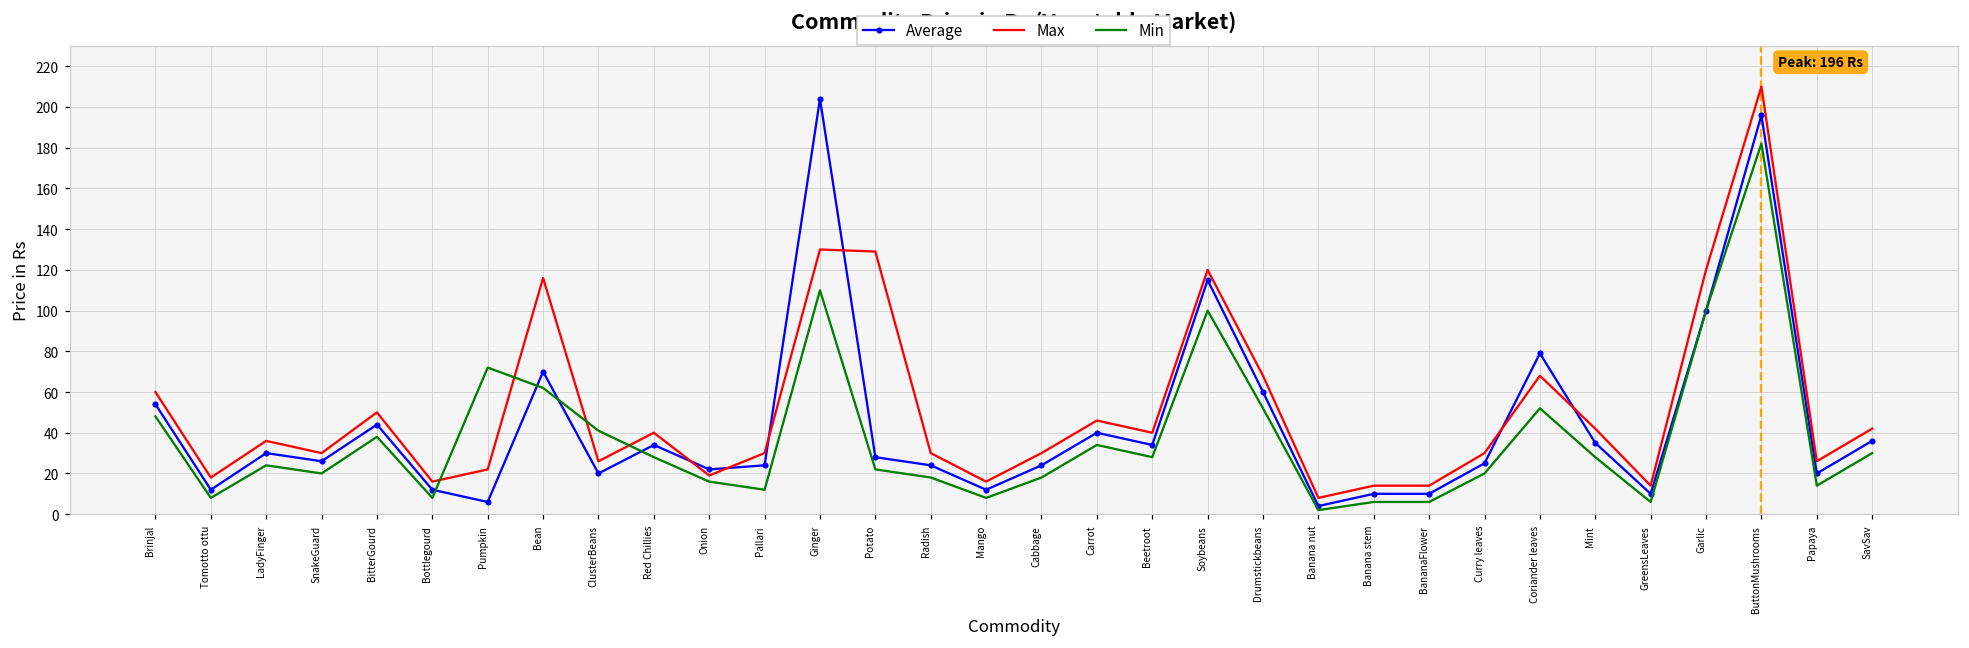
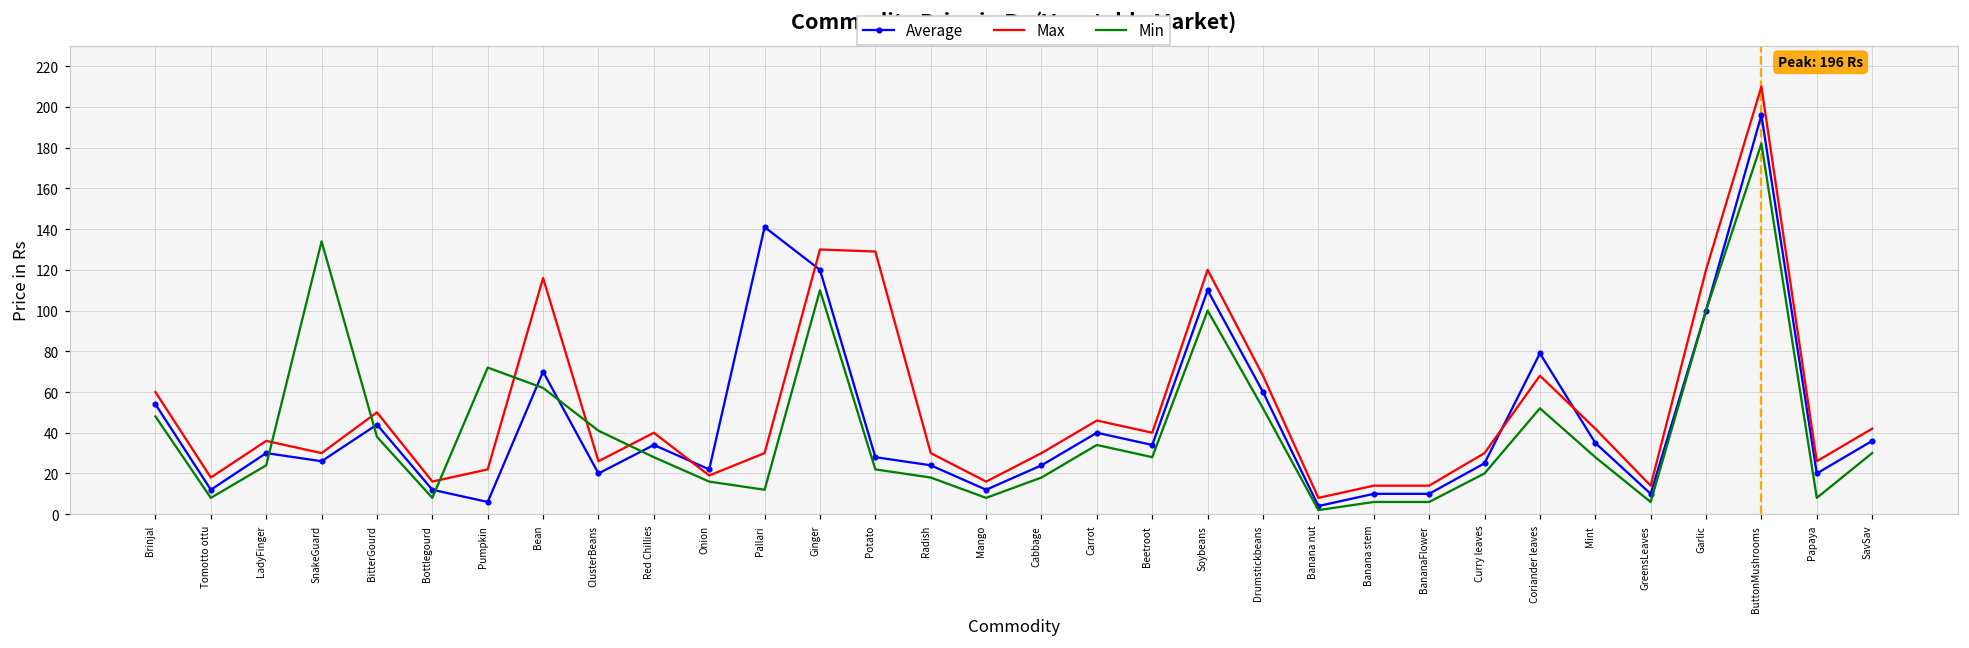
  {
    "Average": {
      "Brinjal": 54,
      "Tomotto ottu": 12,
      "LadyFinger": 30,
      "SnakeGuard": 26,
      "BitterGourd": 44,
      "Bottlegourd": 12,
      "Pumpkin": 6,
      "Bean": 70,
      "ClusterBeans": 20,
      "Red Chillies": 34,
      "Onion": 22,
-     "Pallari": 24,
-     "Ginger": 204,
+     "Pallari": 141,
+     "Ginger": 120,
      "Potato": 28,
      "Radish": 24,
      "Mango": 12,
      "Cabbage": 24,
      "Carrot": 40,
      "Beetroot": 34,
-     "Soybeans": 115,
+     "Soybeans": 110,
      "Drumstickbeans": 60,
      "Banana nut": 4,
      "Banana stem": 10,
      "BananaFlower": 10,
      "Curry leaves": 25,
      "Coriander leaves": 79,
      "Mint": 35,
      "GreensLeaves": 10,
      "ButtonMushrooms": 196,
      "Papaya": 20,
      "SavSav": 36
    },
    "Max": {
      "Brinjal": 60,
      "Tomotto ottu": 18,
      "LadyFinger": 36,
      "SnakeGuard": 30,
      "BitterGourd": 50,
      "Bottlegourd": 16,
      "Pumpkin": 22,
      "Bean": 116,
      "ClusterBeans": 26,
      "Red Chillies": 40,
      "Onion": 19,
      "Pallari": 30,
      "Ginger": 130,
      "Potato": 129,
      "Radish": 30,
      "Mango": 16,
      "Cabbage": 30,
      "Carrot": 46,
      "Beetroot": 40,
      "Soybeans": 120,
      "Drumstickbeans": 68,
      "Banana nut": 8,
      "Banana stem": 14,
      "BananaFlower": 14,
      "Curry leaves": 30,
      "Coriander leaves": 68,
      "Mint": 42,
      "GreensLeaves": 14,
      "Garlic": 120,
      "Papaya": 26,
      "SavSav": 42
    },
    "Min": {
      "Brinjal": 48,
      "Tomotto ottu": 8,
      "LadyFinger": 24,
-     "SnakeGuard": 20,
+     "SnakeGuard": 134,
      "BitterGourd": 38,
      "Bottlegourd": 8,
      "Pumpkin": 72,
      "Bean": 62,
      "ClusterBeans": 41,
      "Red Chillies": 28,
      "Onion": 16,
      "Pallari": 12,
      "Ginger": 110,
      "Potato": 22,
      "Radish": 18,
      "Mango": 8,
      "Cabbage": 18,
      "Carrot": 34,
      "Beetroot": 28,
      "Soybeans": 100,
      "Drumstickbeans": 52,
      "Banana nut": 2,
      "Banana stem": 6,
      "BananaFlower": 6,
      "Curry leaves": 20,
      "Coriander leaves": 52,
      "Mint": 28,
      "GreensLeaves": 6,
      "ButtonMushrooms": 182,
-     "Papaya": 14,
+     "Papaya": 8,
      "SavSav": 30
    }
  }
